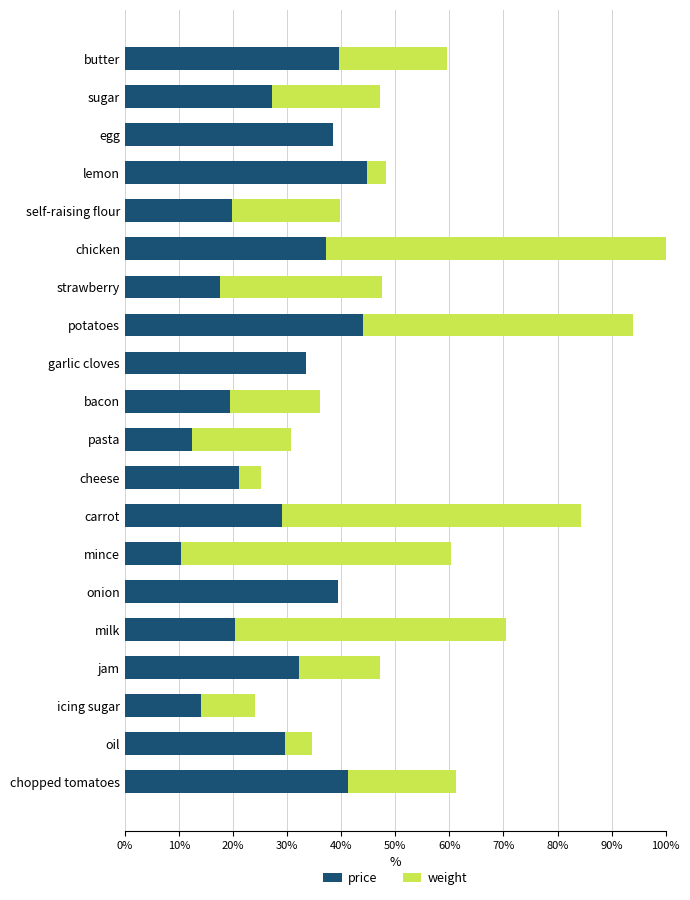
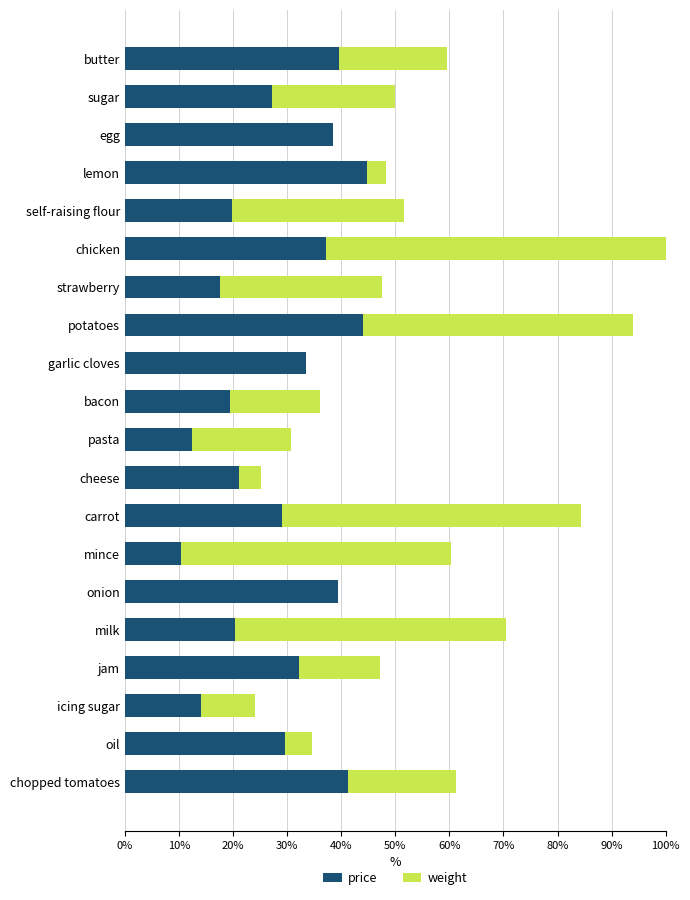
  {
    "price": {
      "butter": "40%",
      "sugar": "27%",
      "egg": "38%",
      "lemon": "45%",
      "self-raising flour": "20%",
      "chicken": "37%",
      "strawberry": "18%",
      "potatoes": "44%",
      "garlic cloves": "34%",
      "bacon": "19%",
      "pasta": "12%",
      "cheese": "21%",
      "carrot": "29%",
      "mince": "10%",
      "onion": "39%",
      "milk": "20%",
      "jam": "32%",
      "icing sugar": "14%",
      "oil": "30%",
      "chopped tomatoes": "41%"
    },
    "weight": {
      "butter": "20%",
-     "sugar": "20%",
+     "sugar": "23%",
      "egg": "0%",
      "lemon": "3%",
-     "self-raising flour": "20%",
+     "self-raising flour": "32%",
      "strawberry": "30%",
      "potatoes": "50%",
      "garlic cloves": "0%",
      "bacon": "17%",
      "pasta": "18%",
      "cheese": "4%",
      "carrot": "55%",
      "mince": "50%",
      "onion": "0%",
      "milk": "50%",
      "jam": "15%",
      "icing sugar": "10%",
      "oil": "5%",
      "chopped tomatoes": "20%"
    }
  }
